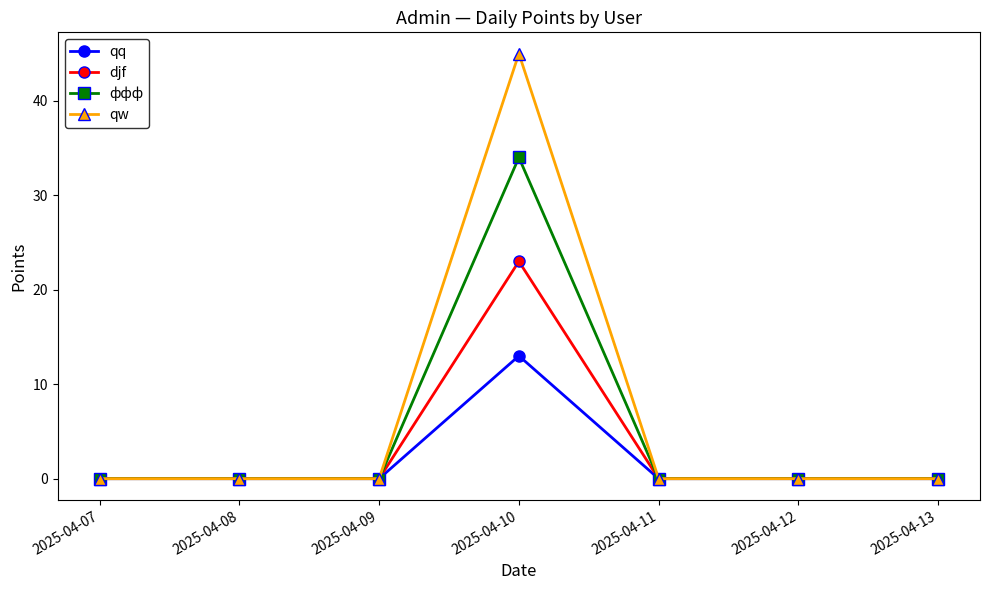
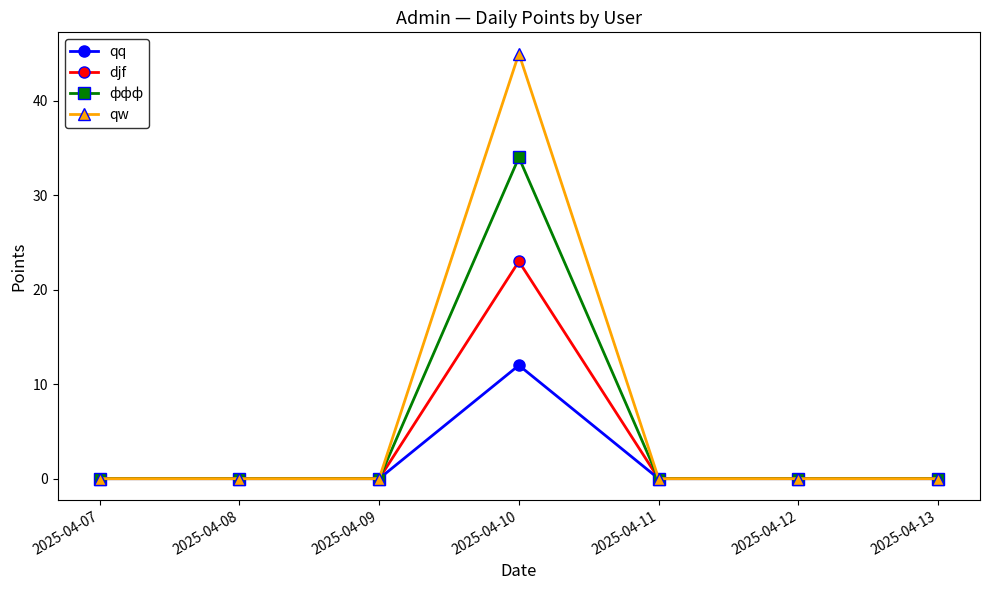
  {
    "qq": {
-     "2025-04-10": 13
+     "2025-04-10": 12
    },
    "djf": {
      "2025-04-10": 23
    },
    "ффф": {
      "2025-04-10": 34
    },
    "qw": {
      "2025-04-10": 45
    }
  }
